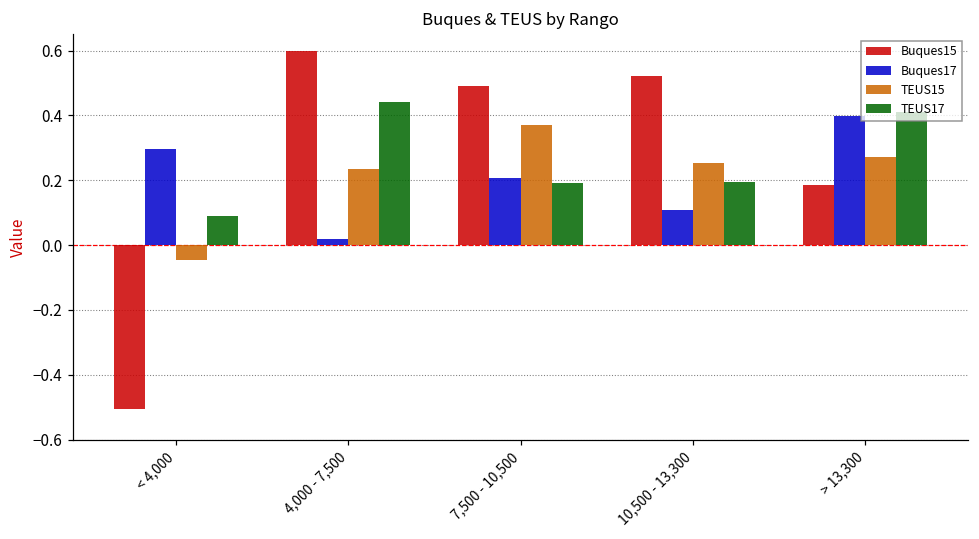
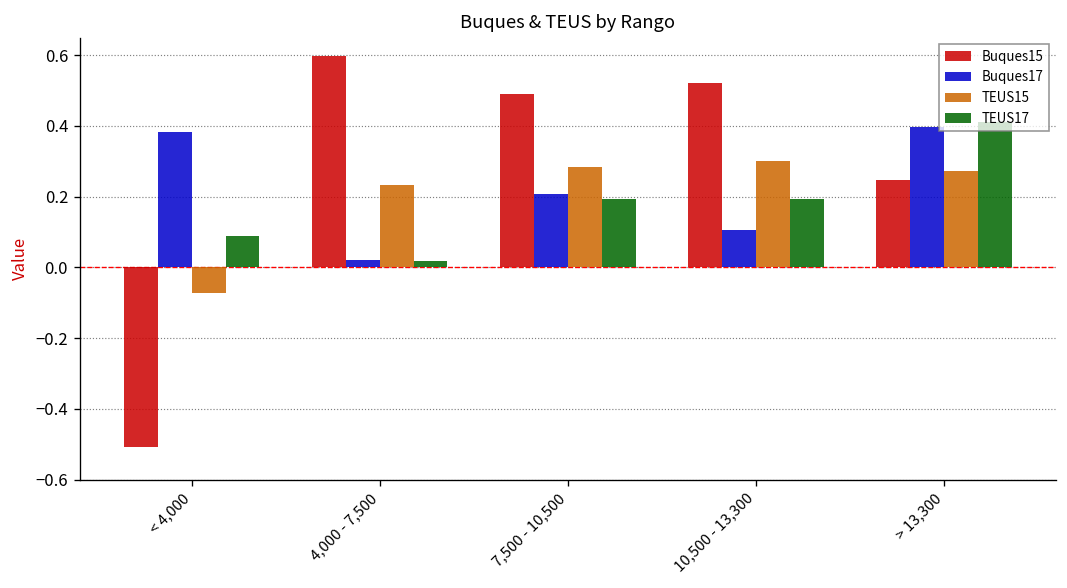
  {
    "Buques15": {
      "< 4,000": -0.51,
      "4,000 - 7,500": 0.60,
      "7,500 - 10,500": 0.49,
      "10,500 - 13,300": 0.52,
-     "> 13,300": 0.19
+     "> 13,300": 0.25
    },
    "Buques17": {
-     "< 4,000": 0.30,
+     "< 4,000": 0.38,
      "4,000 - 7,500": 0.02,
      "7,500 - 10,500": 0.21,
      "10,500 - 13,300": 0.11,
      "> 13,300": 0.40
    },
    "TEUS15": {
-     "< 4,000": -0.05,
+     "< 4,000": -0.07,
      "4,000 - 7,500": 0.23,
-     "7,500 - 10,500": 0.37,
-     "10,500 - 13,300": 0.25,
+     "7,500 - 10,500": 0.29,
+     "10,500 - 13,300": 0.30,
      "> 13,300": 0.27
    },
    "TEUS17": {
      "< 4,000": 0.09,
-     "4,000 - 7,500": 0.44,
+     "4,000 - 7,500": 0.02,
      "7,500 - 10,500": 0.19,
      "10,500 - 13,300": 0.19
    }
  }
